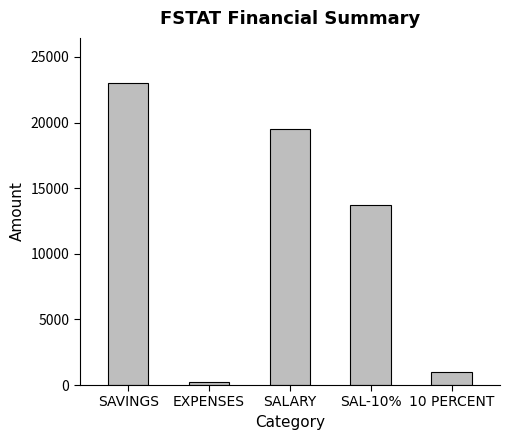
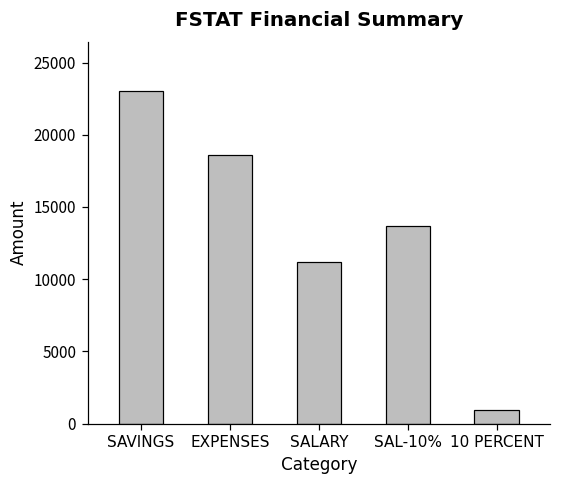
  {
    "SAVINGS": 23000,
-   "EXPENSES": 200,
-   "SALARY": 19500,
+   "EXPENSES": 18600,
+   "SALARY": 11200,
    "SAL-10%": 13700,
    "10 PERCENT": 1000
  }
